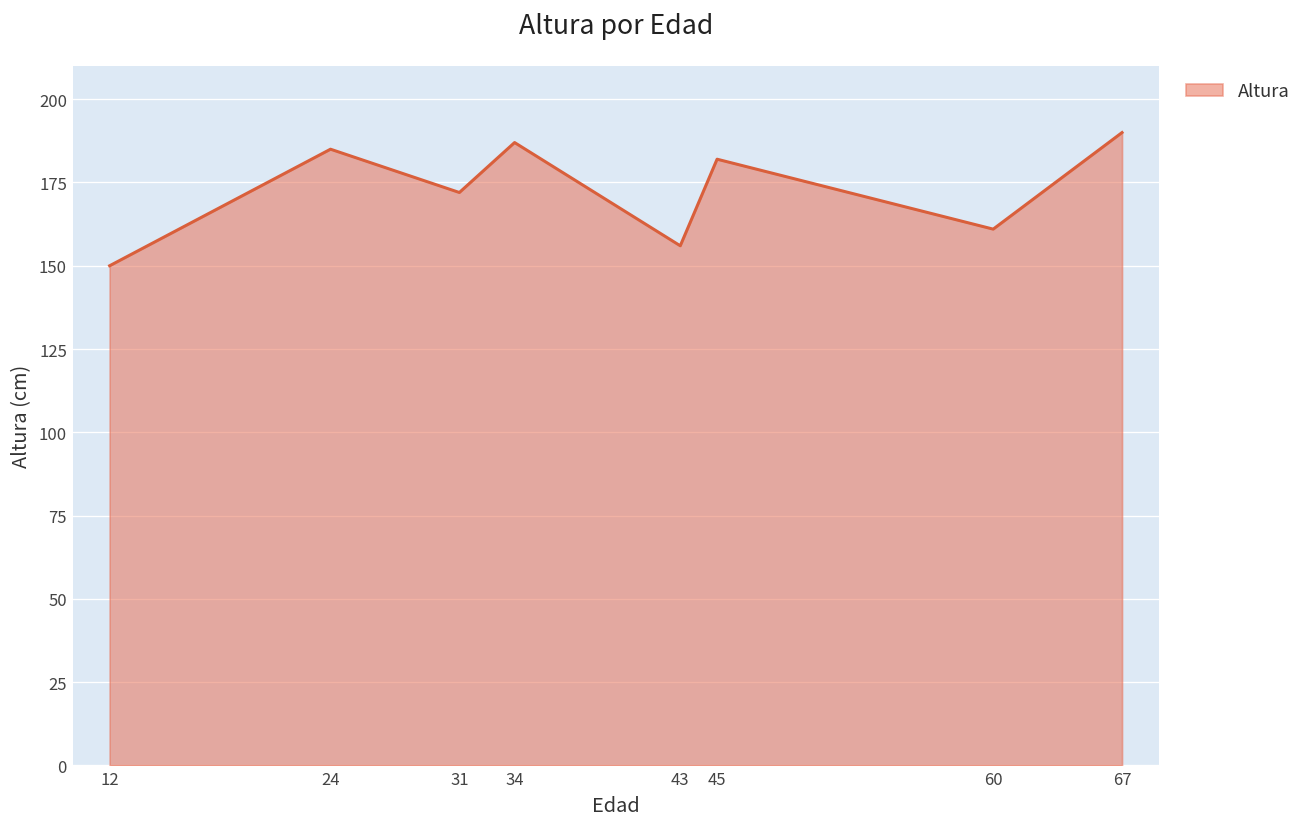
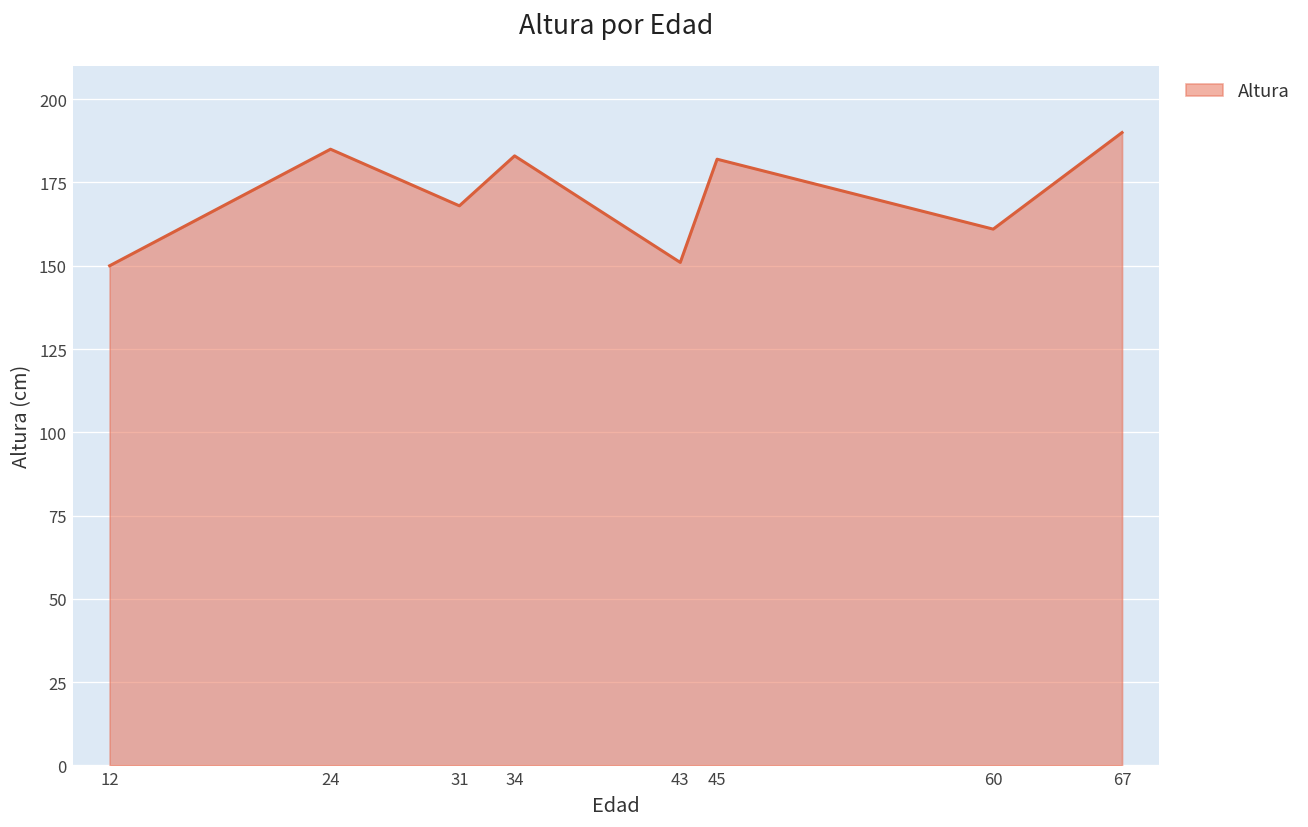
  {
    "12": 150,
    "24": 185,
-   "31": 172,
-   "34": 187,
-   "43": 156,
+   "31": 168,
+   "34": 183,
+   "43": 151,
    "45": 182,
    "60": 161,
    "67": 190
  }
